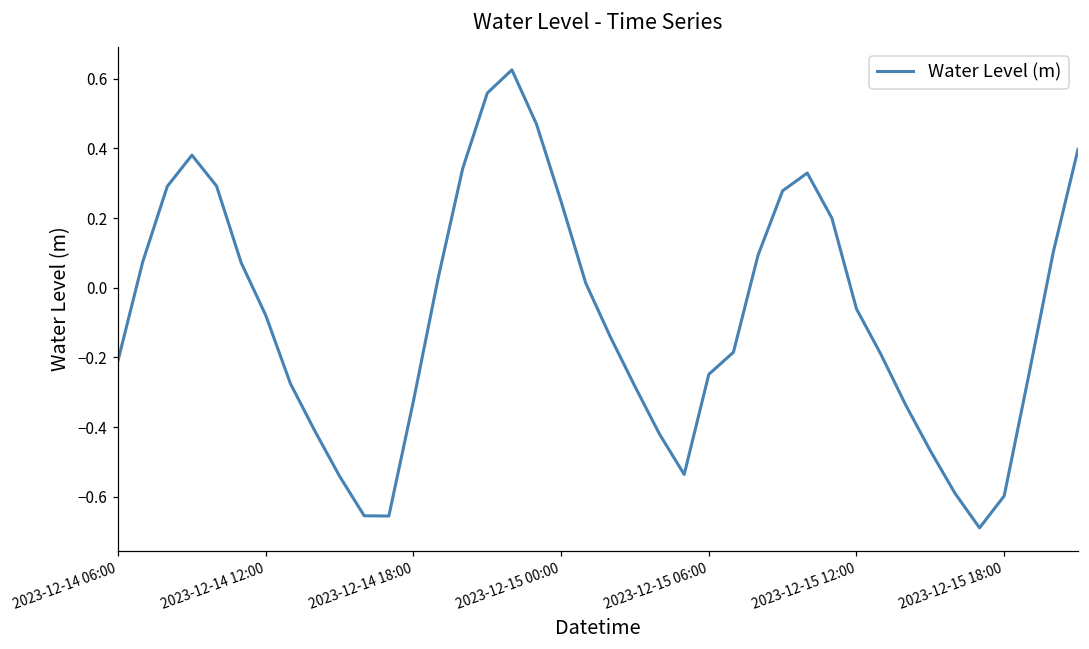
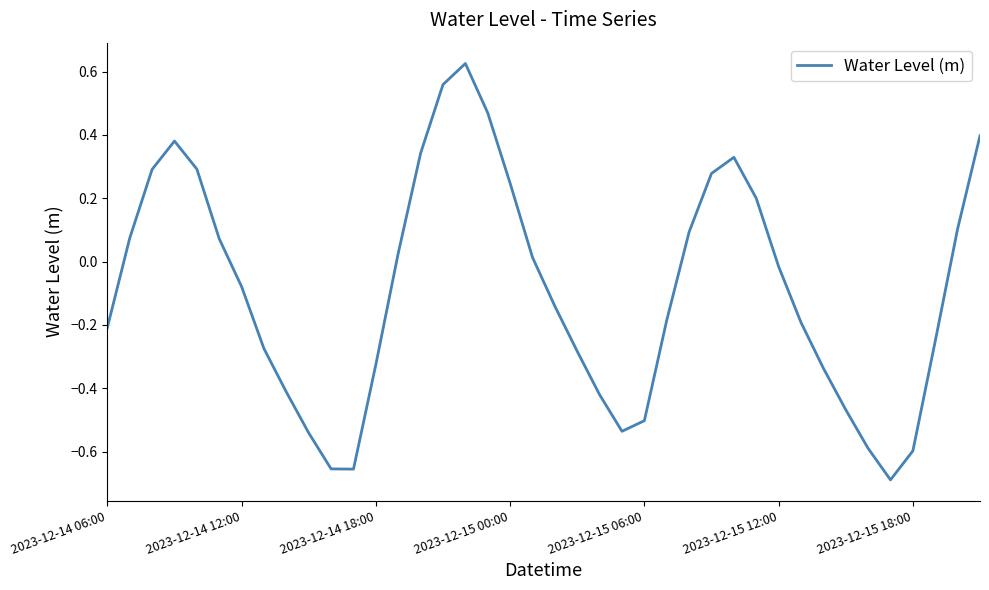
  {
    "2023-12-14 06:00": -0.21,
    "2023-12-14 12:00": -0.08,
    "2023-12-14 18:00": -0.33,
    "2023-12-15 00:00": 0.25,
-   "2023-12-15 06:00": -0.25,
-   "2023-12-15 12:00": -0.06,
+   "2023-12-15 06:00": -0.50,
+   "2023-12-15 12:00": -0.02,
    "2023-12-15 18:00": -0.60
  }
